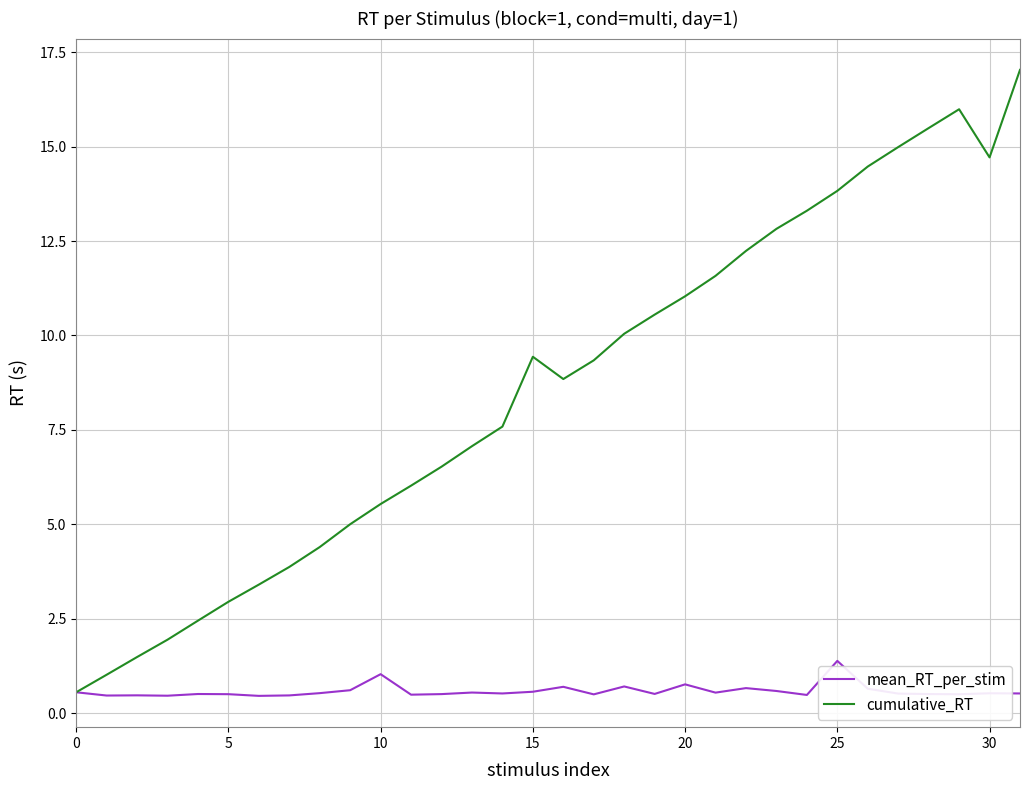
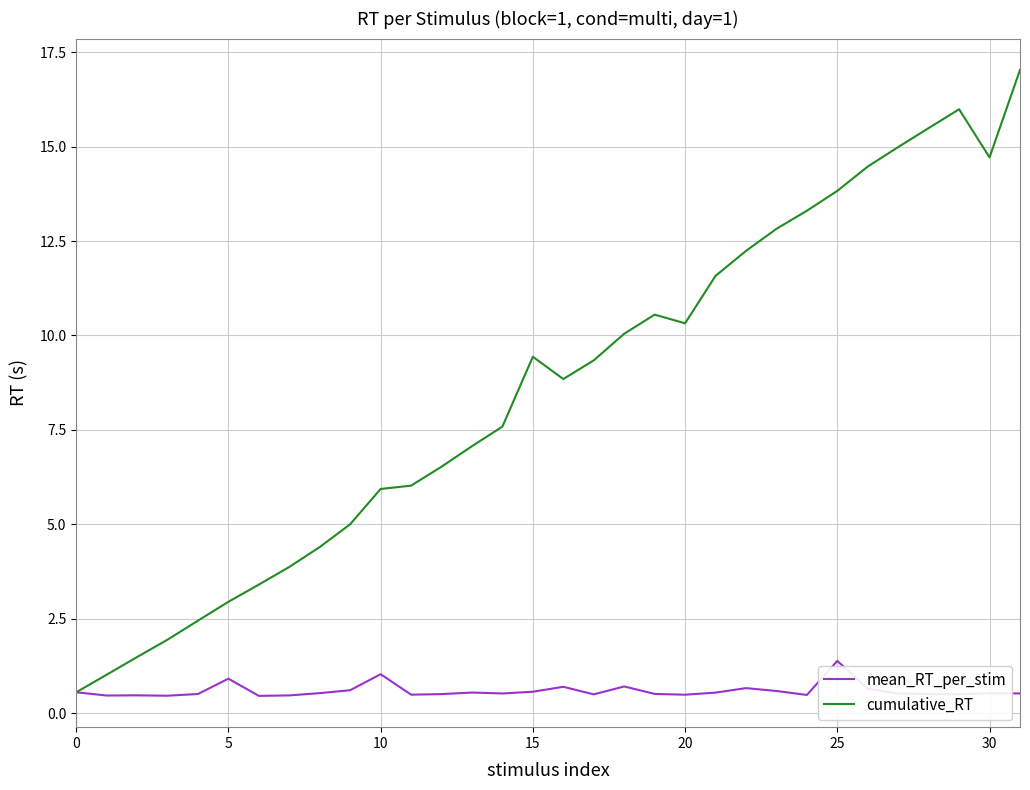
  {
    "mean_RT_per_stim": {
-     "5": 0.5,
+     "5": 0.9,
      "10": 1.0,
      "15": 0.6,
-     "20": 0.8,
+     "20": 0.5,
      "25": 1.4
    },
    "cumulative_RT": {
      "5": 2.9,
-     "10": 5.5,
+     "10": 5.9,
      "15": 9.4,
-     "20": 11.0,
+     "20": 10.3,
      "25": 13.8,
      "30": 14.7
    }
  }
